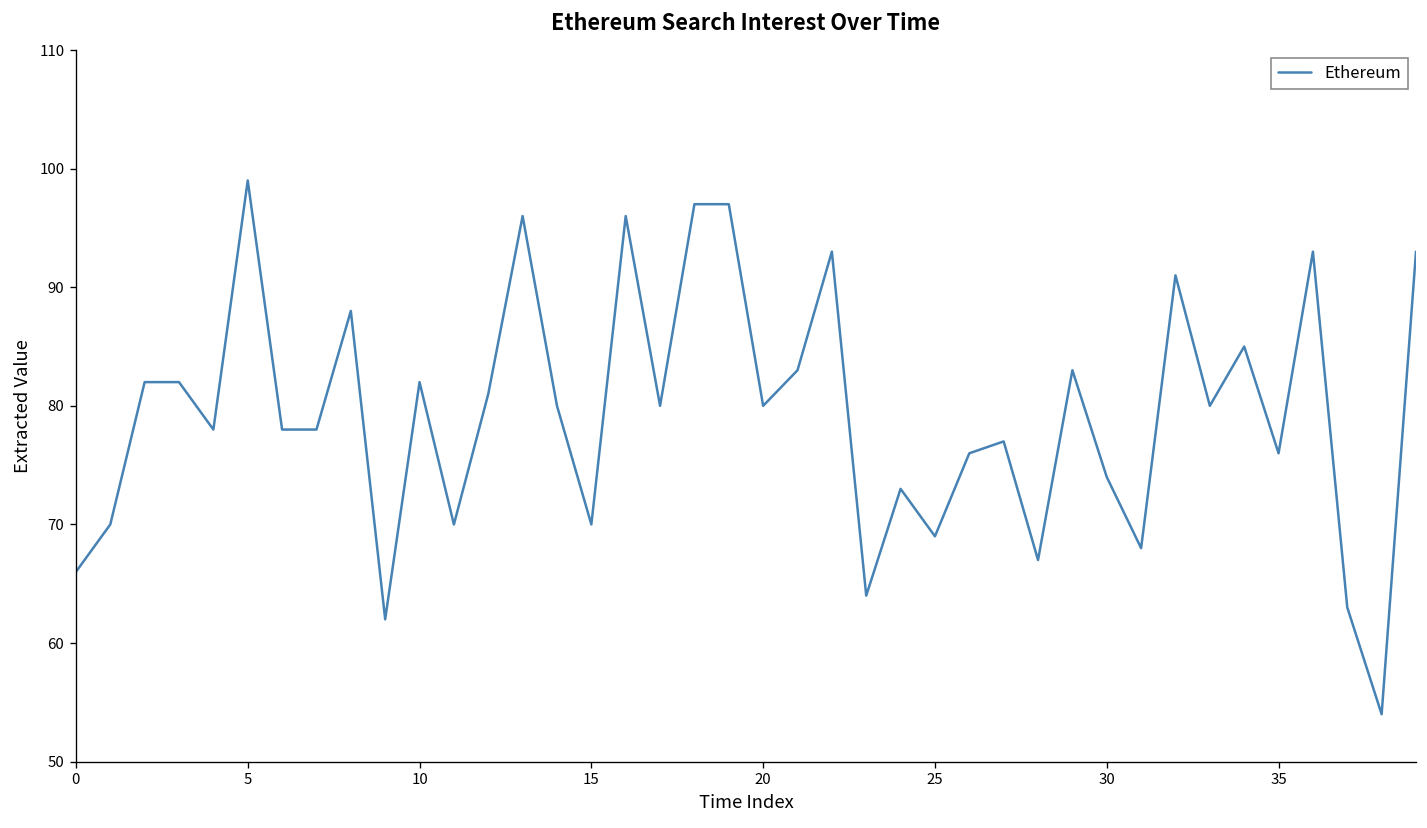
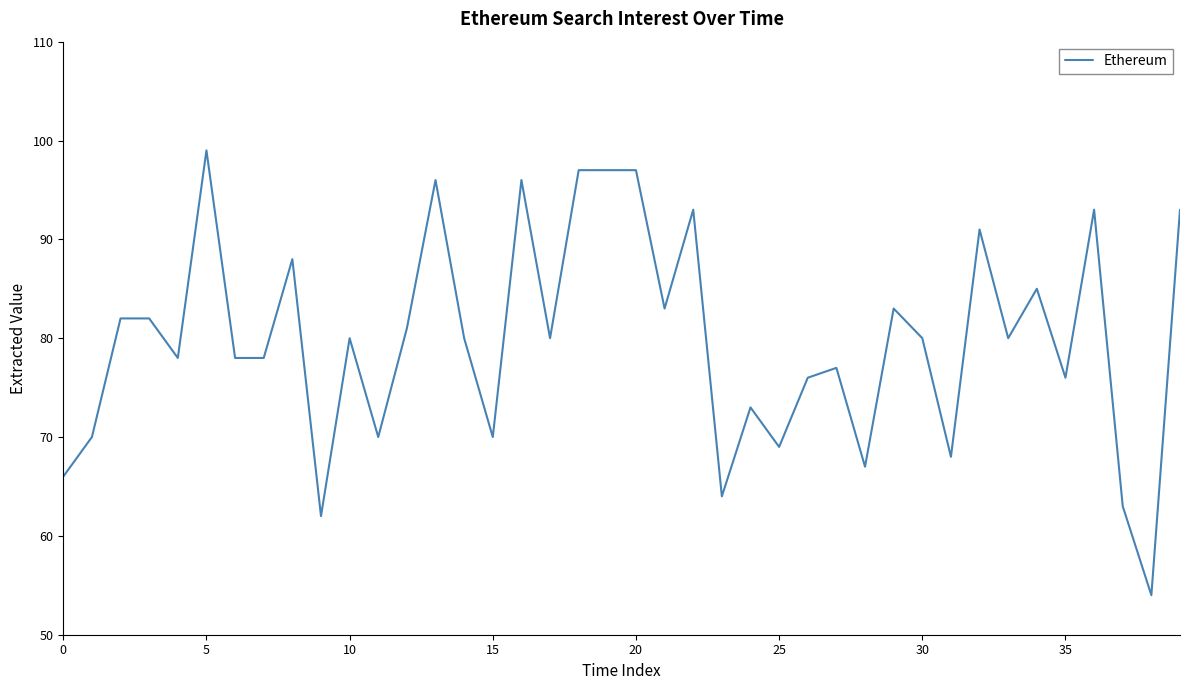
  {
    "0": 66,
    "5": 99,
-   "10": 82,
+   "10": 80,
    "15": 70,
-   "20": 80,
+   "20": 97,
    "25": 69,
-   "30": 74,
+   "30": 80,
    "35": 76
  }
